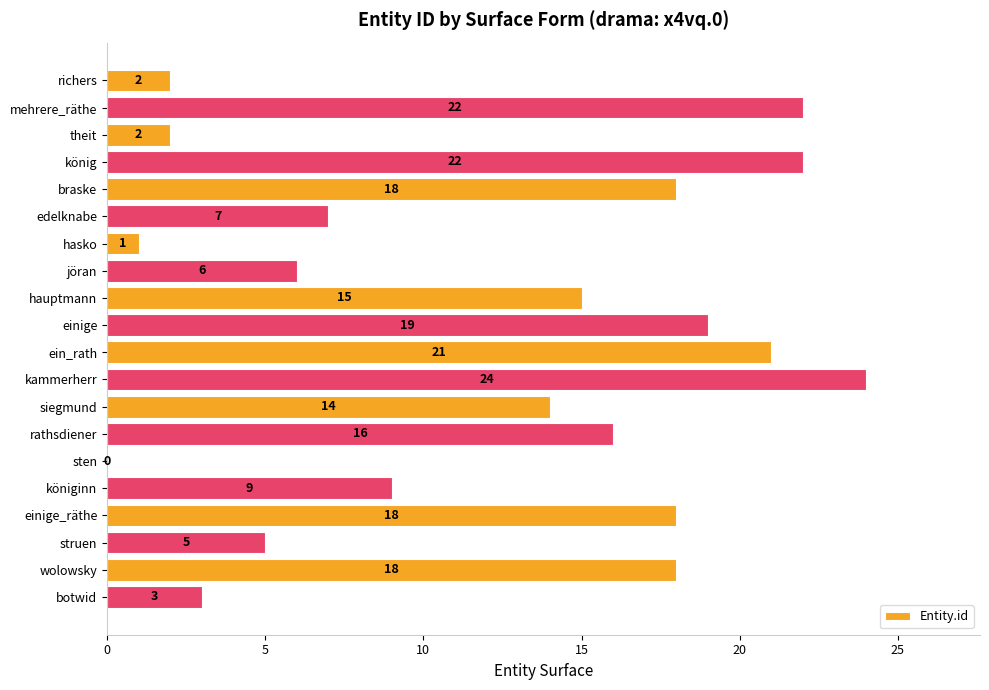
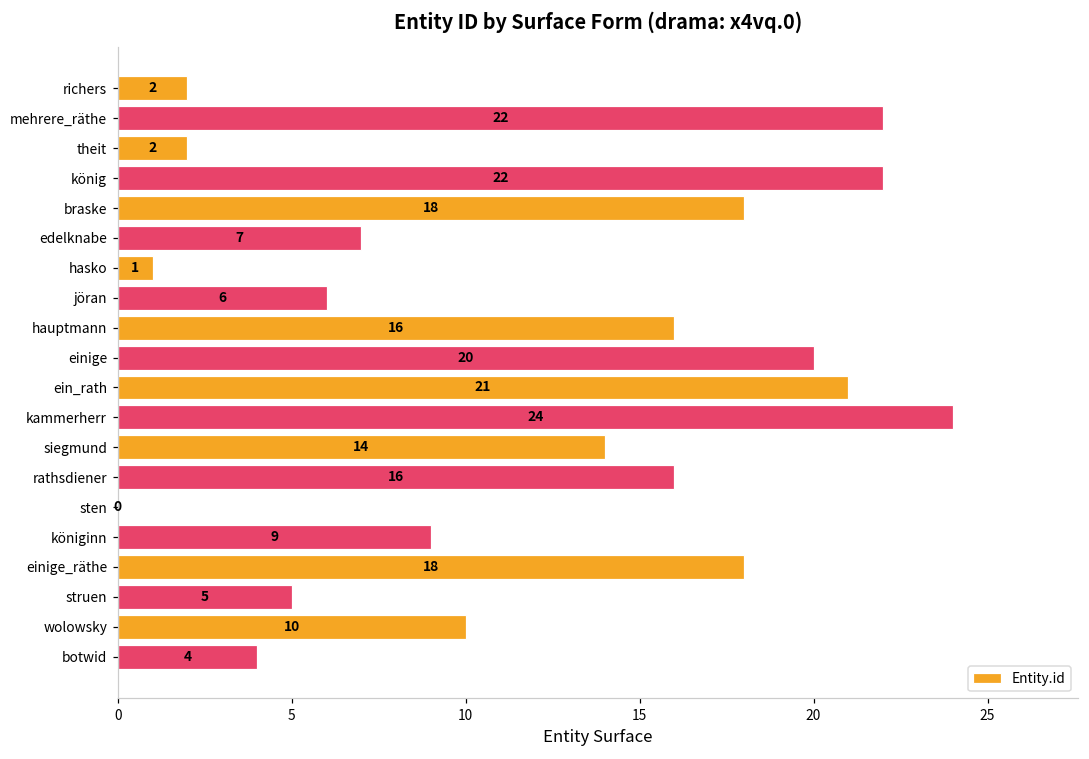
  {
    "richers": 2,
    "mehrere_räthe": 22,
    "theit": 2,
    "könig": 22,
    "braske": 18,
    "edelknabe": 7,
    "hasko": 1,
    "jöran": 6,
-   "hauptmann": 15,
-   "einige": 19,
+   "hauptmann": 16,
+   "einige": 20,
    "ein_rath": 21,
    "kammerherr": 24,
    "siegmund": 14,
    "rathsdiener": 16,
    "sten": 0,
    "königinn": 9,
    "einige_räthe": 18,
    "struen": 5,
-   "wolowsky": 18,
-   "botwid": 3
+   "wolowsky": 10,
+   "botwid": 4
  }
